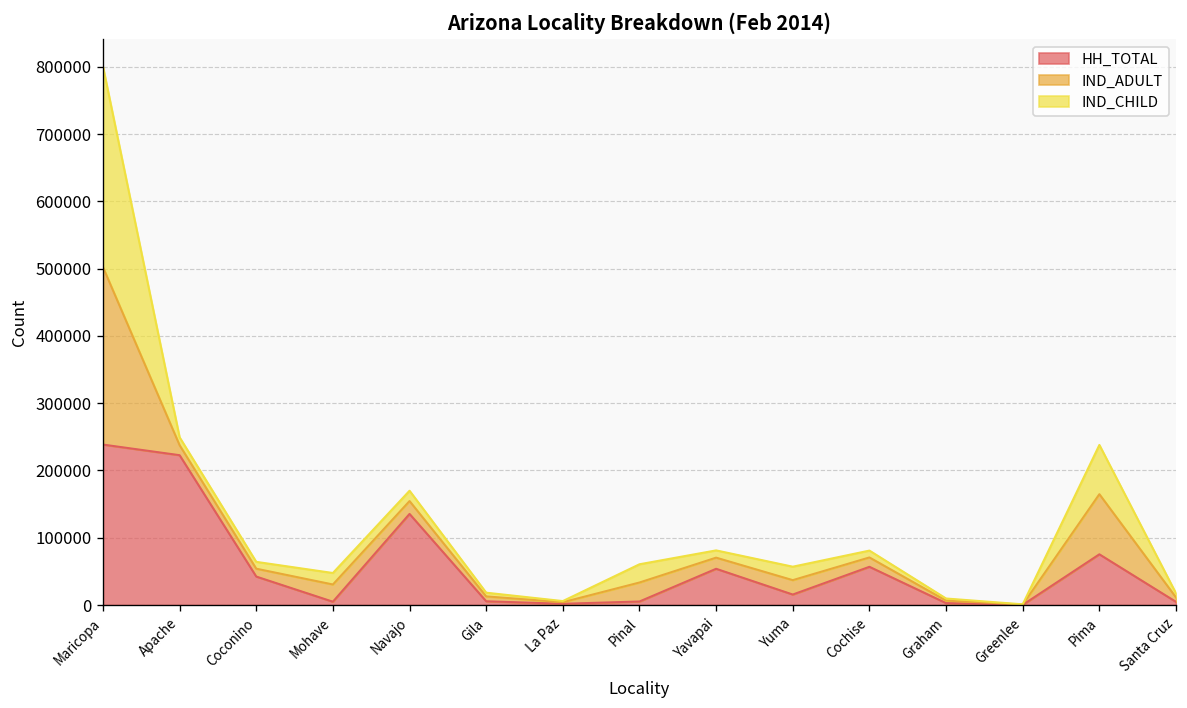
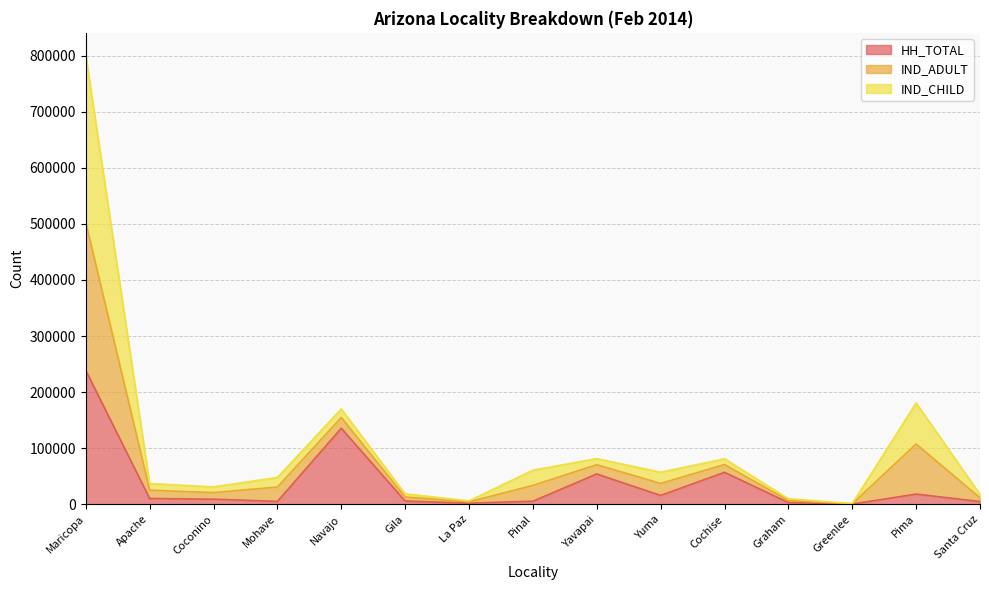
  {
    "HH_TOTAL": {
      "Maricopa": 240000,
-     "Apache": 220000,
-     "Coconino": 40000,
+     "Apache": 10000,
+     "Coconino": 10000,
      "Mohave": 10000,
      "Navajo": 140000,
      "Gila": 10000,
      "Pinal": 10000,
      "Yavapai": 50000,
      "Yuma": 20000,
      "Cochise": 60000,
-     "Pima": 80000,
+     "Pima": 20000,
      "Santa Cruz": 0
    }
  }
